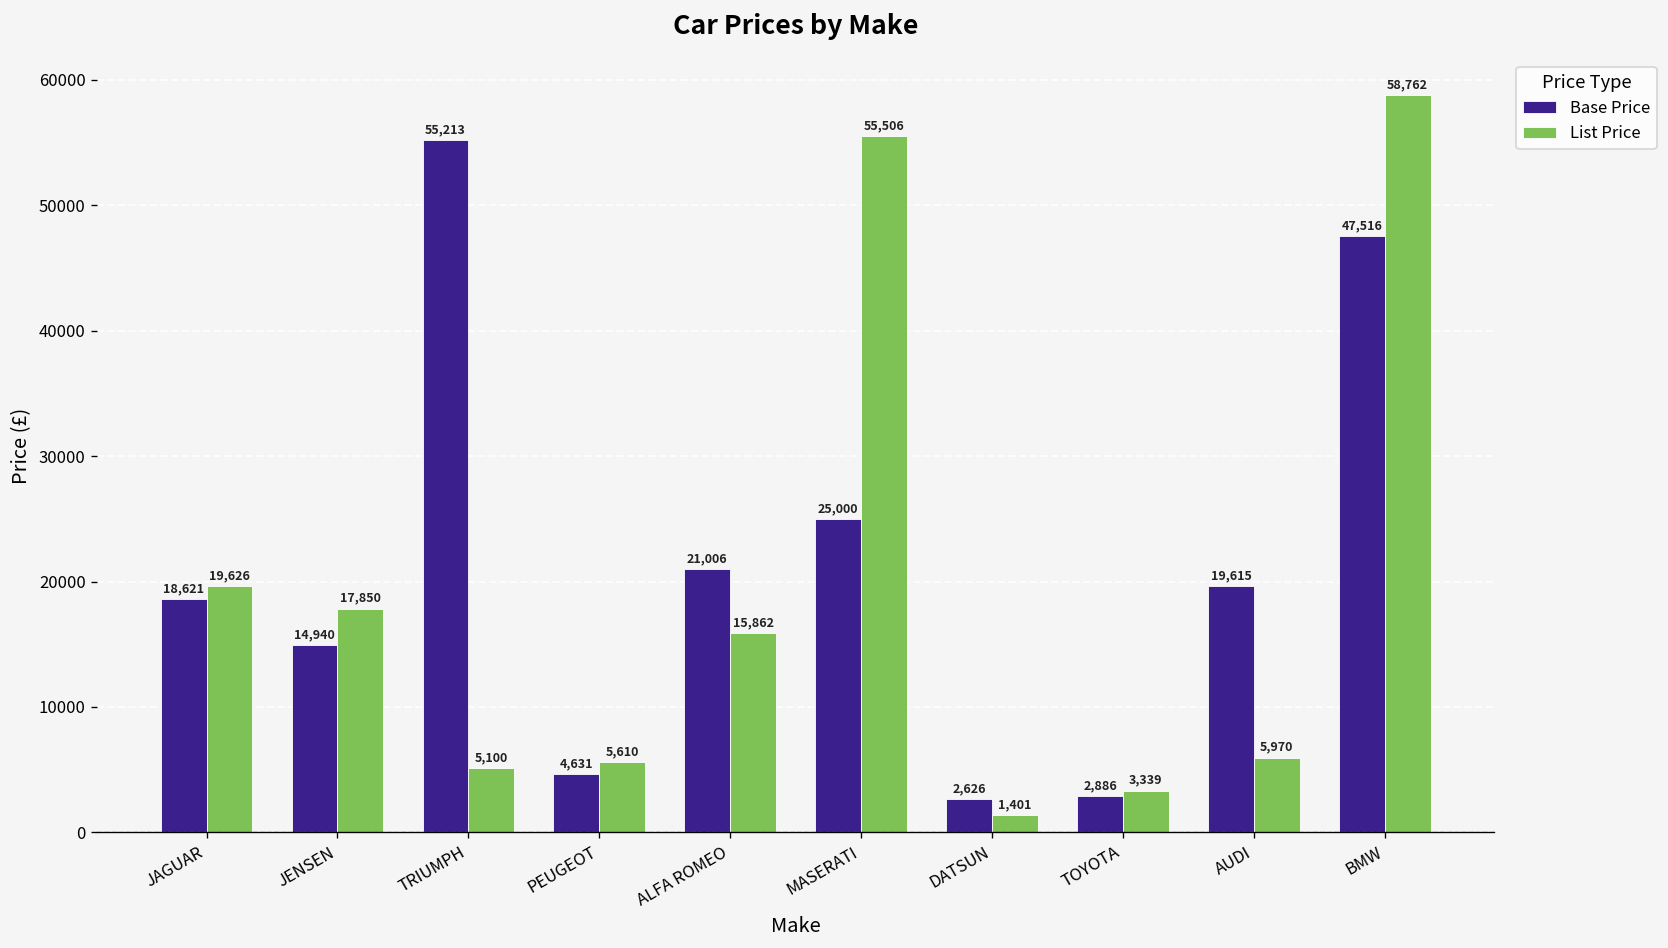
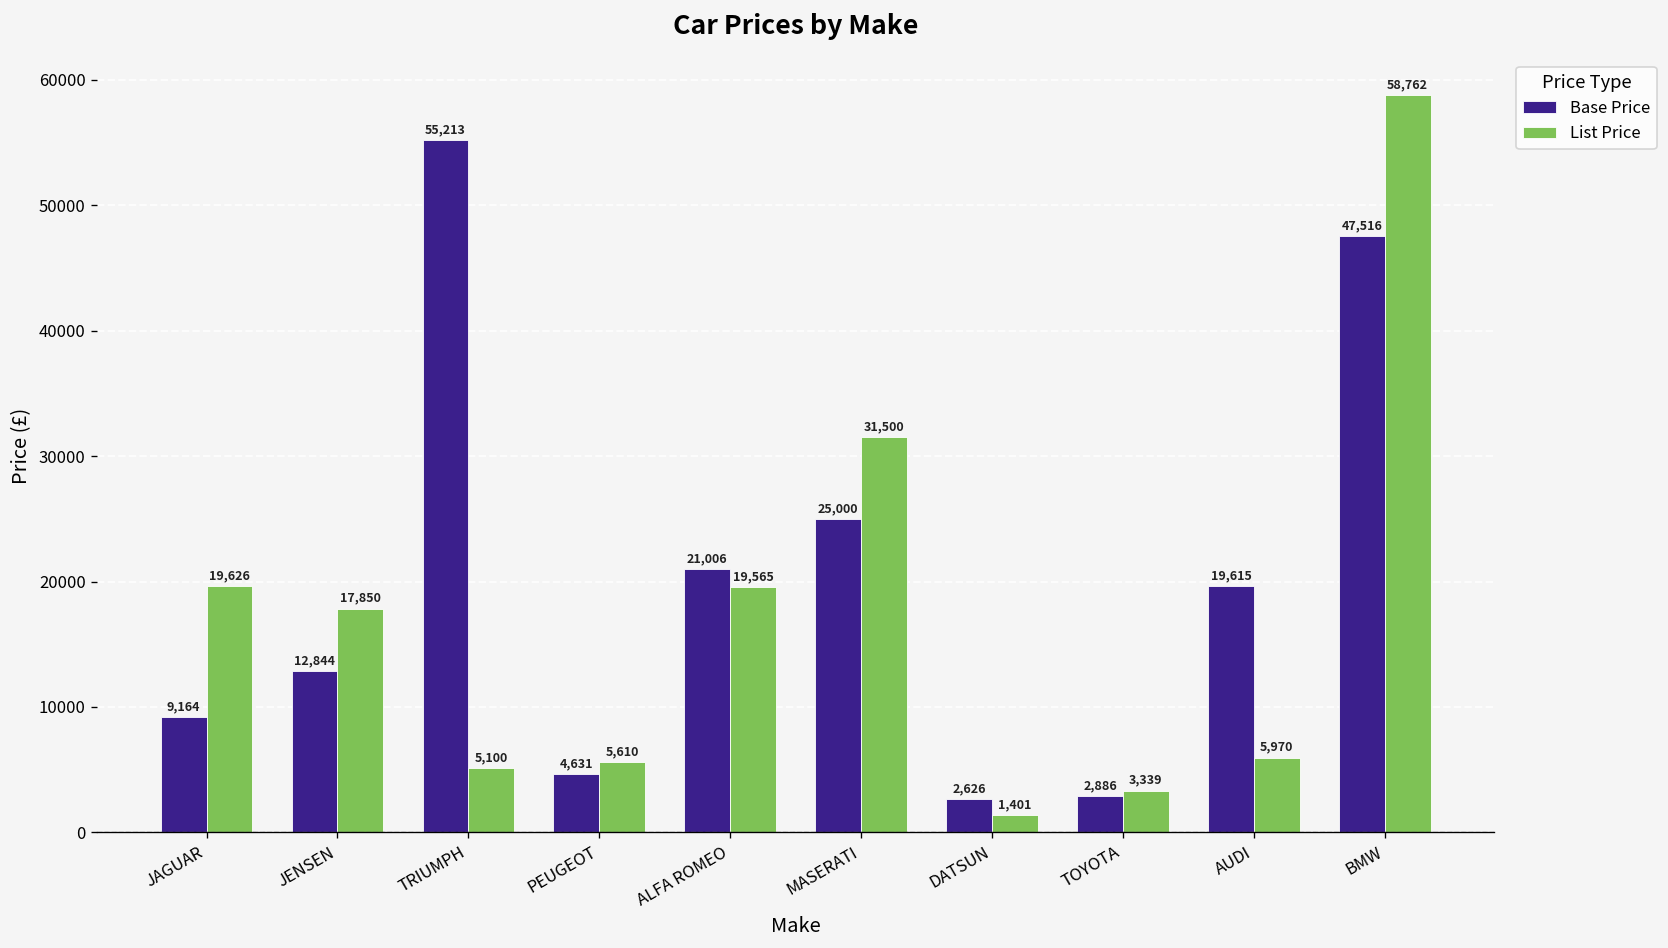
  {
    "Base Price": {
-     "JAGUAR": "18,621",
-     "JENSEN": "14,940",
+     "JAGUAR": "9,164",
+     "JENSEN": "12,844",
      "TRIUMPH": "55,213",
      "PEUGEOT": "4,631",
      "ALFA ROMEO": "21,006",
      "MASERATI": "25,000",
      "DATSUN": "2,626",
      "TOYOTA": "2,886",
      "AUDI": "19,615",
      "BMW": "47,516"
    },
    "List Price": {
      "JAGUAR": "19,626",
      "JENSEN": "17,850",
      "TRIUMPH": "5,100",
      "PEUGEOT": "5,610",
-     "ALFA ROMEO": "15,862",
-     "MASERATI": "55,506",
+     "ALFA ROMEO": "19,565",
+     "MASERATI": "31,500",
      "DATSUN": "1,401",
      "TOYOTA": "3,339",
      "AUDI": "5,970",
      "BMW": "58,762"
    }
  }
